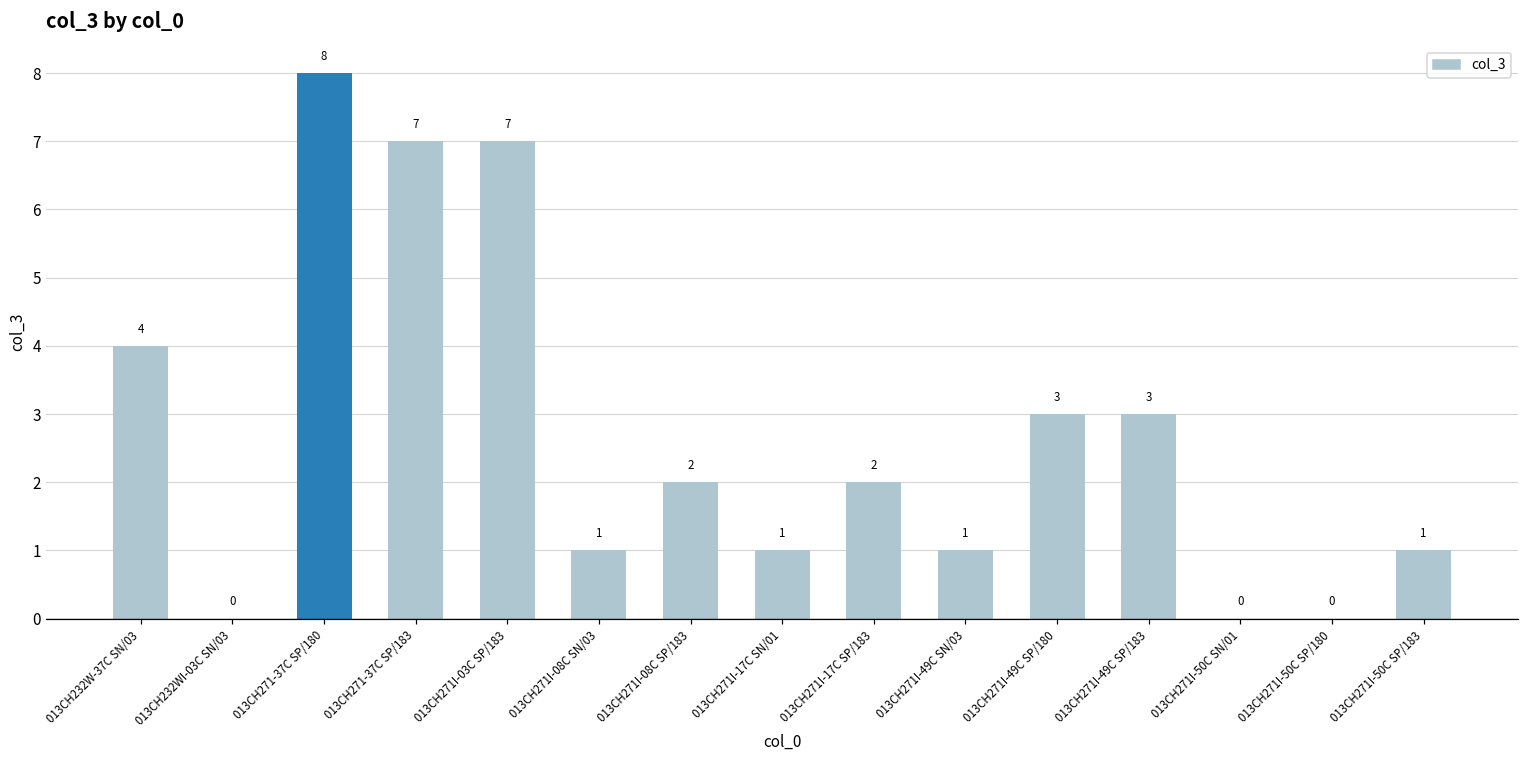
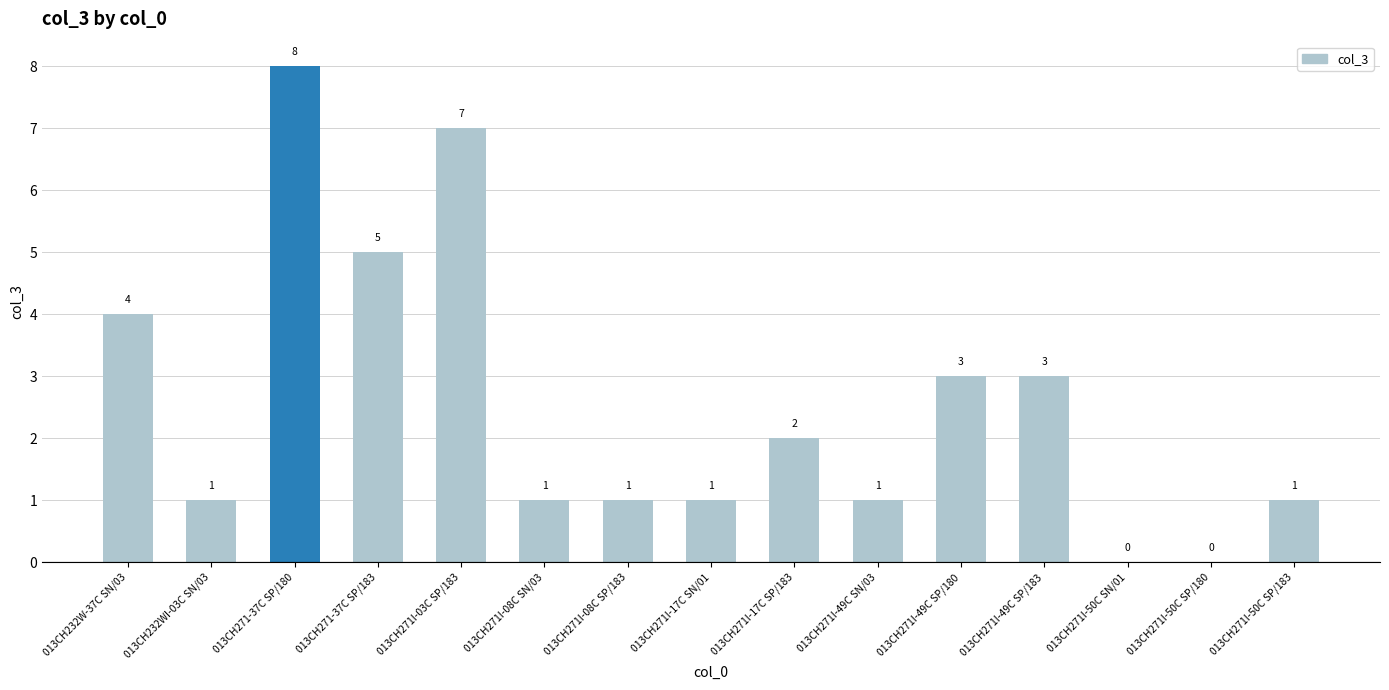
  {
    "013CH232W-37C SN/03": 4,
-   "013CH232WI-03C SN/03": 0,
+   "013CH232WI-03C SN/03": 1,
    "013CH271-37C SP/180": 8,
-   "013CH271-37C SP/183": 7,
+   "013CH271-37C SP/183": 5,
    "013CH271I-03C SP/183": 7,
    "013CH271I-08C SN/03": 1,
-   "013CH271I-08C SP/183": 2,
+   "013CH271I-08C SP/183": 1,
    "013CH271I-17C SN/01": 1,
    "013CH271I-17C SP/183": 2,
    "013CH271I-49C SN/03": 1,
    "013CH271I-49C SP/180": 3,
    "013CH271I-49C SP/183": 3,
    "013CH271I-50C SN/01": 0,
    "013CH271I-50C SP/180": 0,
    "013CH271I-50C SP/183": 1
  }
